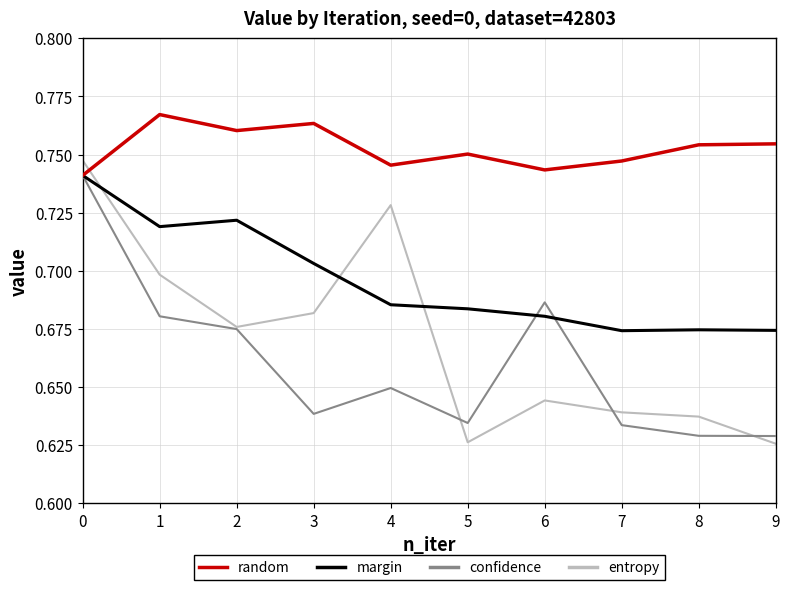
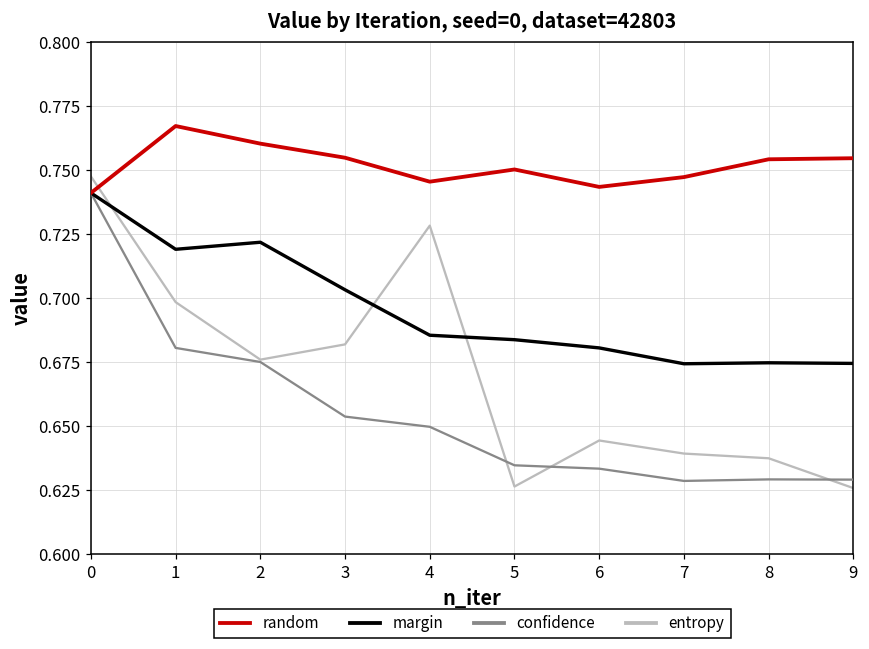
  {
    "random": {
      "1": 0.767,
      "2": 0.760,
-     "3": 0.763,
+     "3": 0.755,
      "4": 0.745,
      "5": 0.750,
      "6": 0.743,
      "7": 0.747,
      "8": 0.754,
      "9": 0.755
    },
    "margin": {
      "1": 0.719,
      "2": 0.722,
      "3": 0.703,
      "4": 0.685,
      "5": 0.684,
      "6": 0.680,
      "7": 0.674,
      "8": 0.675,
      "9": 0.674
    },
    "confidence": {
      "1": 0.680,
-     "3": 0.638,
+     "3": 0.654,
      "4": 0.650,
      "5": 0.635,
-     "6": 0.686,
-     "7": 0.634,
+     "6": 0.633,
+     "7": 0.628,
      "8": 0.629,
      "9": 0.629
    },
    "entropy": {
      "0": 0.748,
      "1": 0.698,
      "3": 0.682,
      "4": 0.728,
      "5": 0.626,
      "6": 0.644,
      "7": 0.639,
      "8": 0.637,
      "9": 0.626
    }
  }
